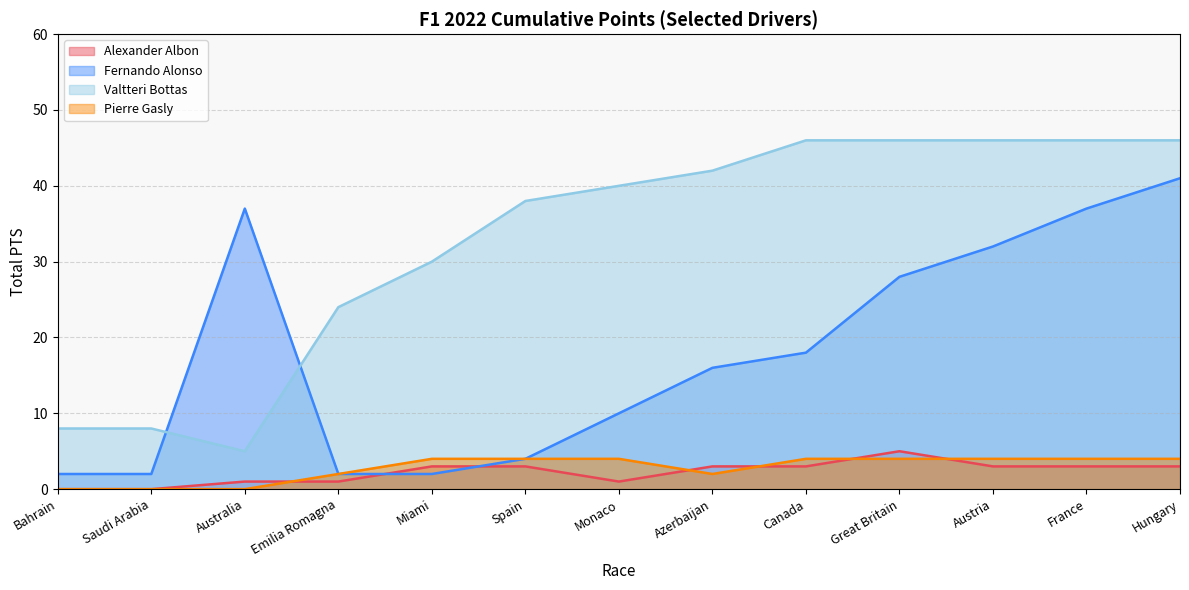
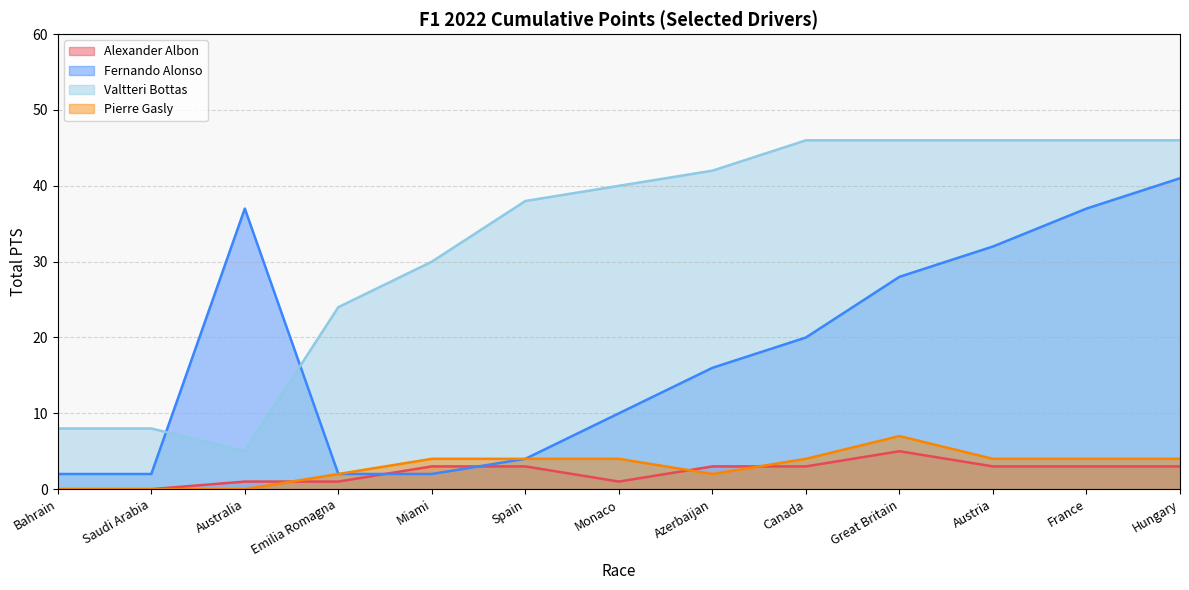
  {
    "Alexander Albon": {
      "Australia": 1,
      "Emilia Romagna": 1,
      "Miami": 3,
      "Spain": 3,
      "Monaco": 1,
      "Azerbaijan": 3,
      "Canada": 3,
      "Great Britain": 5,
      "Austria": 3,
      "France": 3,
      "Hungary": 3
    },
    "Fernando Alonso": {
      "Bahrain": 2,
      "Saudi Arabia": 2,
      "Australia": 37,
      "Miami": 2,
      "Monaco": 10,
      "Azerbaijan": 16,
-     "Canada": 18,
+     "Canada": 20,
      "Great Britain": 28,
      "Austria": 32,
      "France": 37,
      "Hungary": 41
    },
    "Valtteri Bottas": {
      "Bahrain": 8,
      "Saudi Arabia": 8,
      "Australia": 5,
      "Emilia Romagna": 24,
      "Miami": 30,
      "Spain": 38,
      "Monaco": 40,
      "Azerbaijan": 42,
      "Canada": 46,
      "Great Britain": 46,
      "Austria": 46,
      "France": 46,
      "Hungary": 46
    },
    "Pierre Gasly": {
      "Australia": 0,
      "Miami": 4,
      "Monaco": 4,
      "Azerbaijan": 2,
      "Canada": 4,
-     "Great Britain": 4,
+     "Great Britain": 7,
      "Austria": 4,
      "France": 4,
      "Hungary": 4
    }
  }
